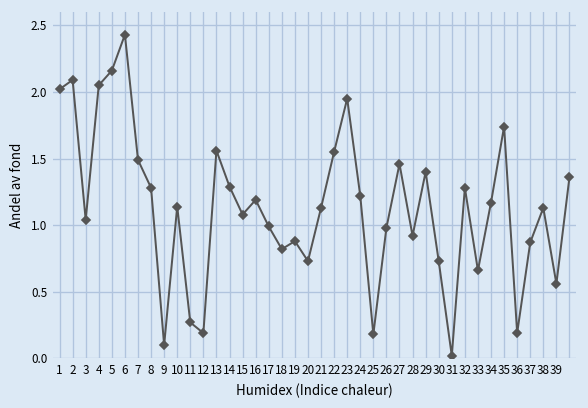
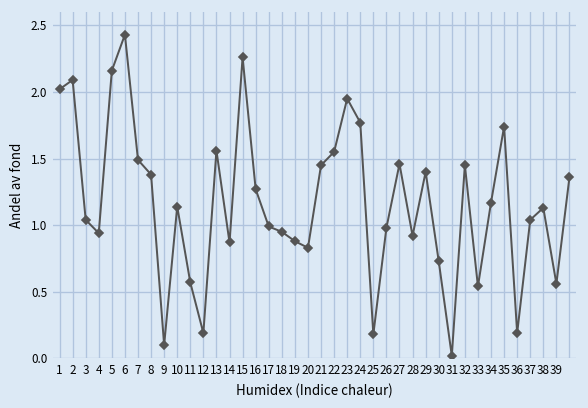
  {
    "1": 2.02,
    "2": 2.09,
    "3": 1.04,
-   "4": 2.05,
+   "4": 0.94,
    "5": 2.16,
    "6": 2.43,
    "7": 1.49,
-   "8": 1.28,
+   "8": 1.38,
    "9": 0.10,
    "10": 1.14,
-   "11": 0.27,
+   "11": 0.57,
    "12": 0.19,
    "13": 1.56,
-   "14": 1.29,
-   "15": 1.08,
-   "16": 1.19,
+   "14": 0.87,
+   "15": 2.26,
+   "16": 1.27,
    "17": 0.99,
-   "18": 0.82,
+   "18": 0.95,
    "19": 0.88,
-   "20": 0.73,
-   "21": 1.13,
+   "20": 0.83,
+   "21": 1.45,
    "22": 1.55,
    "23": 1.95,
-   "24": 1.22,
+   "24": 1.77,
    "25": 0.18,
    "26": 0.98,
    "27": 1.46,
    "28": 0.92,
    "29": 1.40,
    "30": 0.73,
    "31": 0.02,
-   "32": 1.28,
-   "33": 0.66,
+   "32": 1.45,
+   "33": 0.54,
    "34": 1.17,
    "35": 1.74,
    "36": 0.19,
-   "37": 0.87,
+   "37": 1.04,
    "38": 1.13
  }
